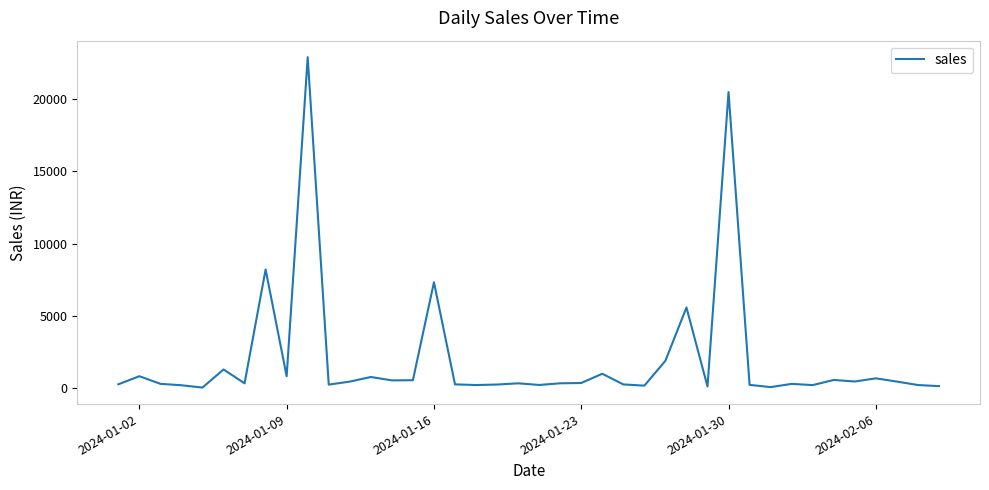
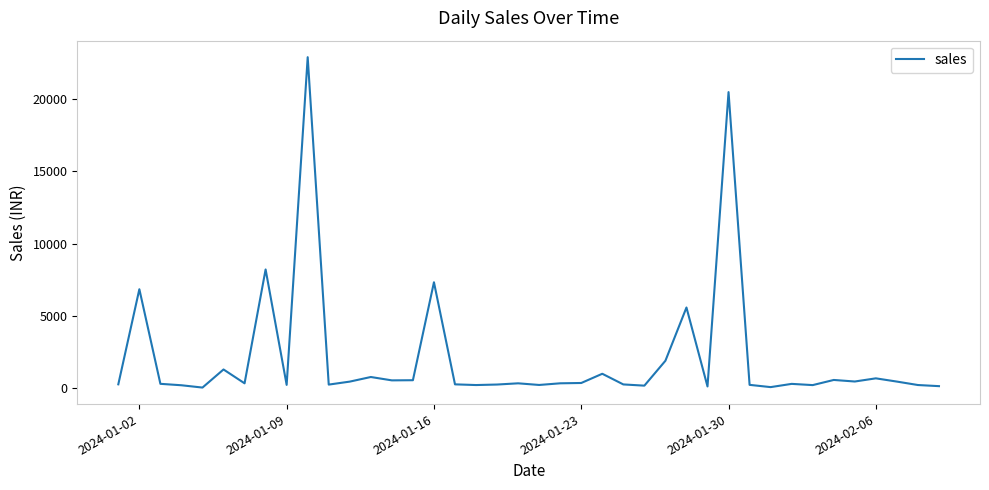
  {
-   "2024-01-02": 800,
-   "2024-01-09": 800,
+   "2024-01-02": 6900,
+   "2024-01-09": 200,
    "2024-01-16": 7300,
    "2024-01-23": 400,
    "2024-01-30": 20500,
    "2024-02-06": 700
  }
